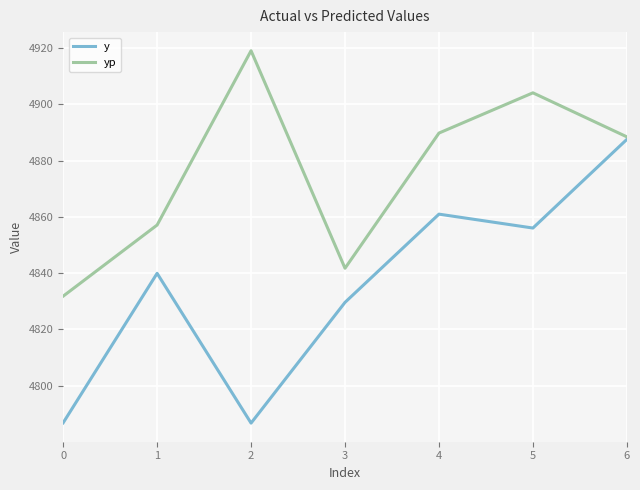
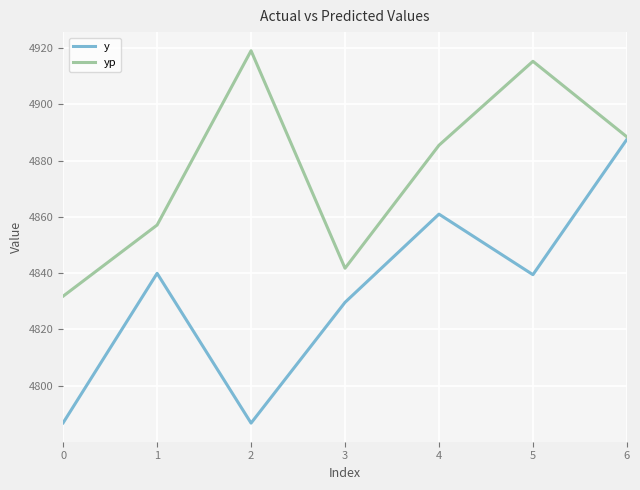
  {
    "y": {
      "0": 4787,
      "1": 4840,
      "2": 4787,
      "3": 4830,
      "4": 4861,
-     "5": 4856
+     "5": 4839
    },
    "yp": {
      "0": 4832,
      "1": 4857,
      "2": 4919,
      "3": 4842,
-     "4": 4890,
-     "5": 4904
+     "4": 4885,
+     "5": 4915
    }
  }
